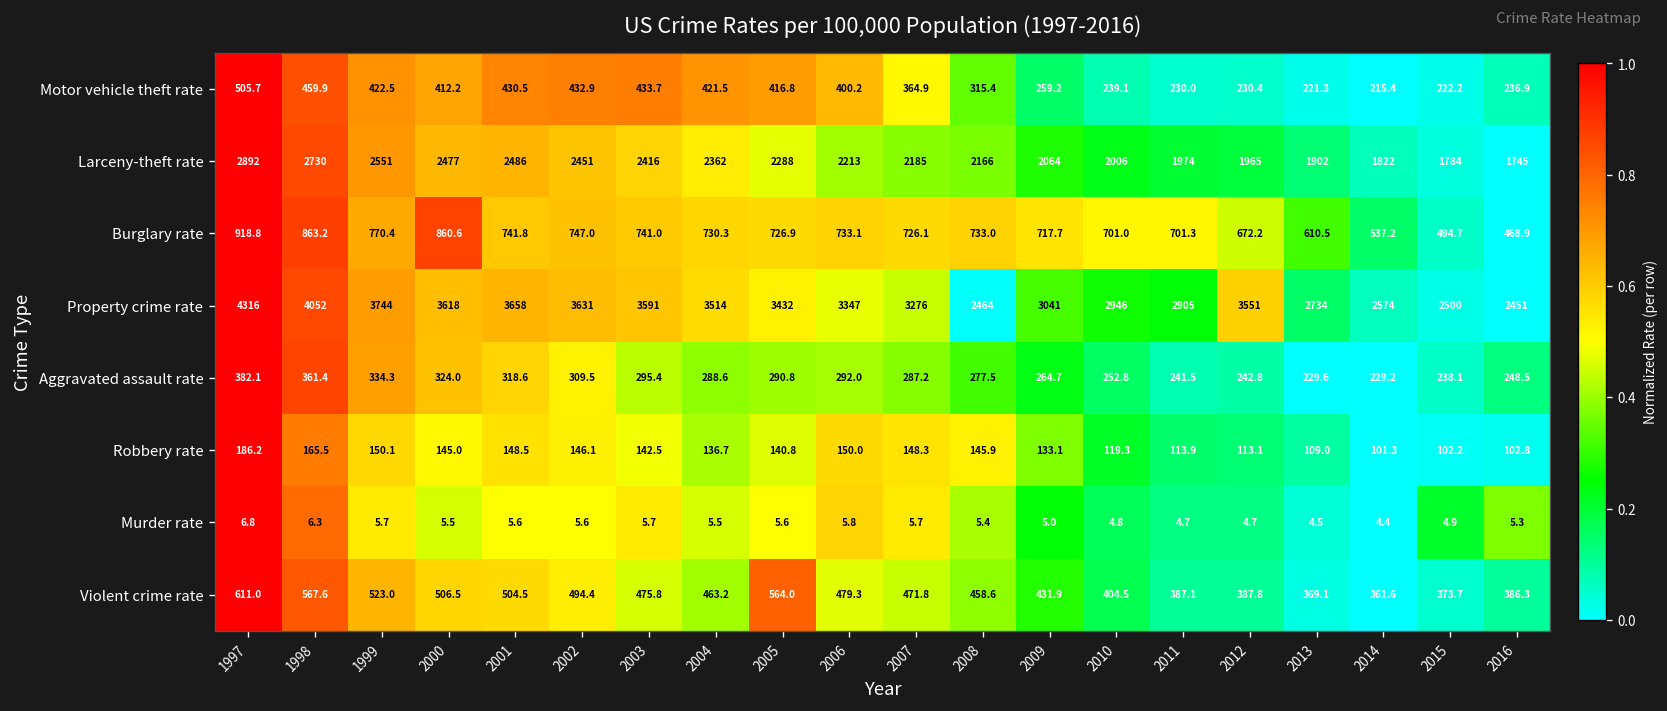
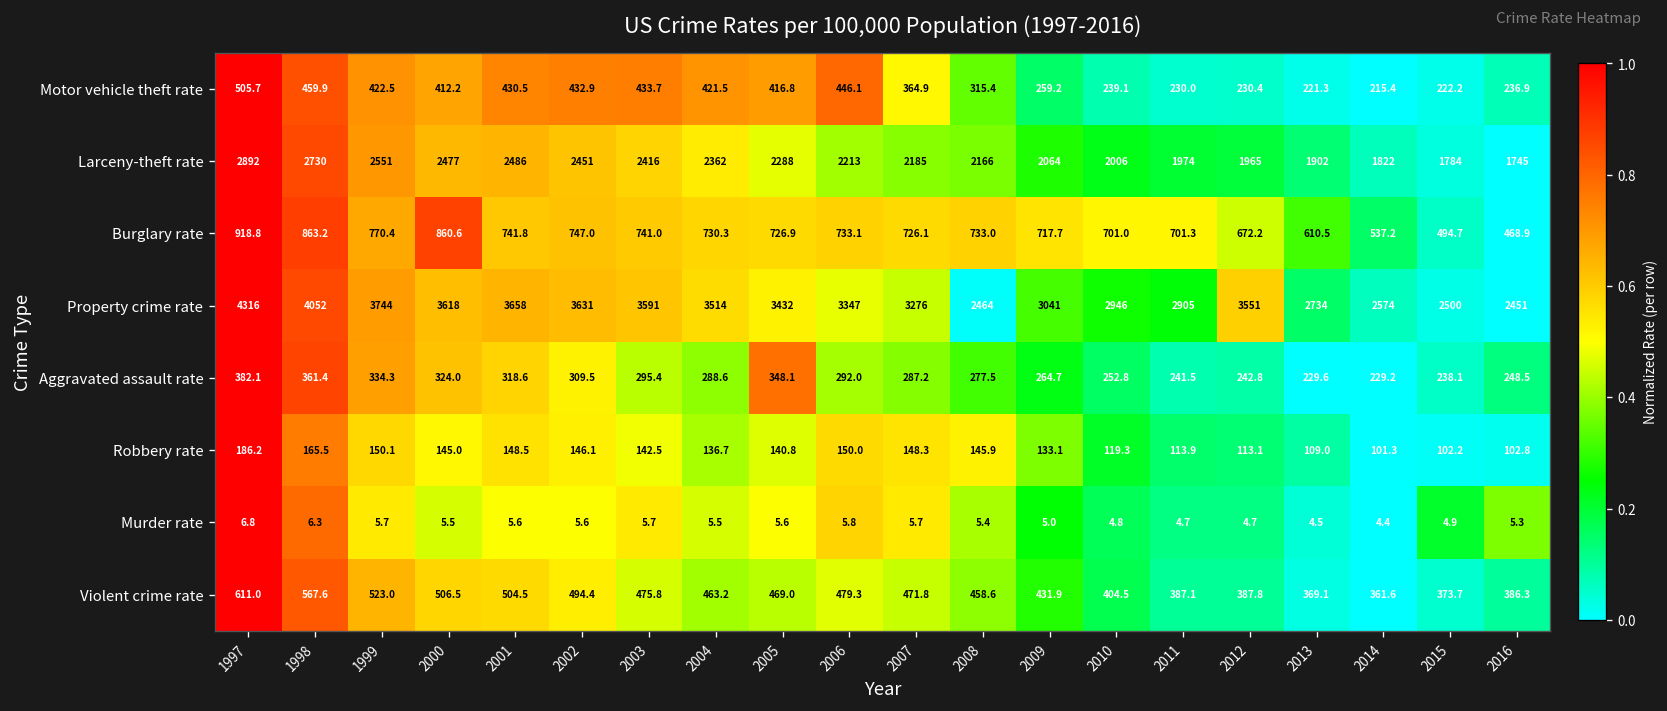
  {
    "Motor vehicle theft rate": {
      "1997": 505.7,
      "1998": 459.9,
      "1999": 422.5,
      "2000": 412.2,
      "2001": 430.5,
      "2002": 432.9,
      "2003": 433.7,
      "2004": 421.5,
      "2005": 416.8,
-     "2006": 400.2,
+     "2006": 446.1,
      "2007": 364.9,
      "2008": 315.4,
      "2009": 259.2,
      "2010": 239.1,
      "2011": 230.0,
      "2012": 230.4,
      "2013": 221.3,
      "2014": 215.4,
      "2015": 222.2,
      "2016": 236.9
    },
    "Larceny-theft rate": {
      "1997": 2892,
      "1998": 2730,
      "1999": 2551,
      "2000": 2477,
      "2001": 2486,
      "2002": 2451,
      "2003": 2416,
      "2004": 2362,
      "2005": 2288,
      "2006": 2213,
      "2007": 2185,
      "2008": 2166,
      "2009": 2064,
      "2010": 2006,
      "2011": 1974,
      "2012": 1965,
      "2013": 1902,
      "2014": 1822,
      "2015": 1784,
      "2016": 1745
    },
    "Burglary rate": {
      "1997": 918.8,
      "1998": 863.2,
      "1999": 770.4,
      "2000": 860.6,
      "2001": 741.8,
      "2002": 747.0,
      "2003": 741.0,
      "2004": 730.3,
      "2005": 726.9,
      "2006": 733.1,
      "2007": 726.1,
      "2008": 733.0,
      "2009": 717.7,
      "2010": 701.0,
      "2011": 701.3,
      "2012": 672.2,
      "2013": 610.5,
      "2014": 537.2,
      "2015": 494.7,
      "2016": 468.9
    },
    "Property crime rate": {
      "1997": 4316,
      "1998": 4052,
      "1999": 3744,
      "2000": 3618,
      "2001": 3658,
      "2002": 3631,
      "2003": 3591,
      "2004": 3514,
      "2005": 3432,
      "2006": 3347,
      "2007": 3276,
      "2008": 2464,
      "2009": 3041,
      "2010": 2946,
      "2011": 2905,
      "2012": 3551,
      "2013": 2734,
      "2014": 2574,
      "2015": 2500,
      "2016": 2451
    },
    "Aggravated assault rate": {
      "1997": 382.1,
      "1998": 361.4,
      "1999": 334.3,
      "2000": 324.0,
      "2001": 318.6,
      "2002": 309.5,
      "2003": 295.4,
      "2004": 288.6,
-     "2005": 290.8,
+     "2005": 348.1,
      "2006": 292.0,
      "2007": 287.2,
      "2008": 277.5,
      "2009": 264.7,
      "2010": 252.8,
      "2011": 241.5,
      "2012": 242.8,
      "2013": 229.6,
      "2014": 229.2,
      "2015": 238.1,
      "2016": 248.5
    },
    "Robbery rate": {
      "1997": 186.2,
      "1998": 165.5,
      "1999": 150.1,
      "2000": 145.0,
      "2001": 148.5,
      "2002": 146.1,
      "2003": 142.5,
      "2004": 136.7,
      "2005": 140.8,
      "2006": 150.0,
      "2007": 148.3,
      "2008": 145.9,
      "2009": 133.1,
      "2010": 119.3,
      "2011": 113.9,
      "2012": 113.1,
      "2013": 109.0,
      "2014": 101.3,
      "2015": 102.2,
      "2016": 102.8
    },
    "Murder rate": {
      "1997": 6.8,
      "1998": 6.3,
      "1999": 5.7,
      "2000": 5.5,
      "2001": 5.6,
      "2002": 5.6,
      "2003": 5.7,
      "2004": 5.5,
      "2005": 5.6,
      "2006": 5.8,
      "2007": 5.7,
      "2008": 5.4,
      "2009": 5.0,
      "2010": 4.8,
      "2011": 4.7,
      "2012": 4.7,
      "2013": 4.5,
      "2014": 4.4,
      "2015": 4.9,
      "2016": 5.3
    },
    "Violent crime rate": {
      "1997": 611.0,
      "1998": 567.6,
      "1999": 523.0,
      "2000": 506.5,
      "2001": 504.5,
      "2002": 494.4,
      "2003": 475.8,
      "2004": 463.2,
-     "2005": 564.0,
+     "2005": 469.0,
      "2006": 479.3,
      "2007": 471.8,
      "2008": 458.6,
      "2009": 431.9,
      "2010": 404.5,
      "2011": 387.1,
      "2012": 387.8,
      "2013": 369.1,
      "2014": 361.6,
      "2015": 373.7,
      "2016": 386.3
    }
  }
